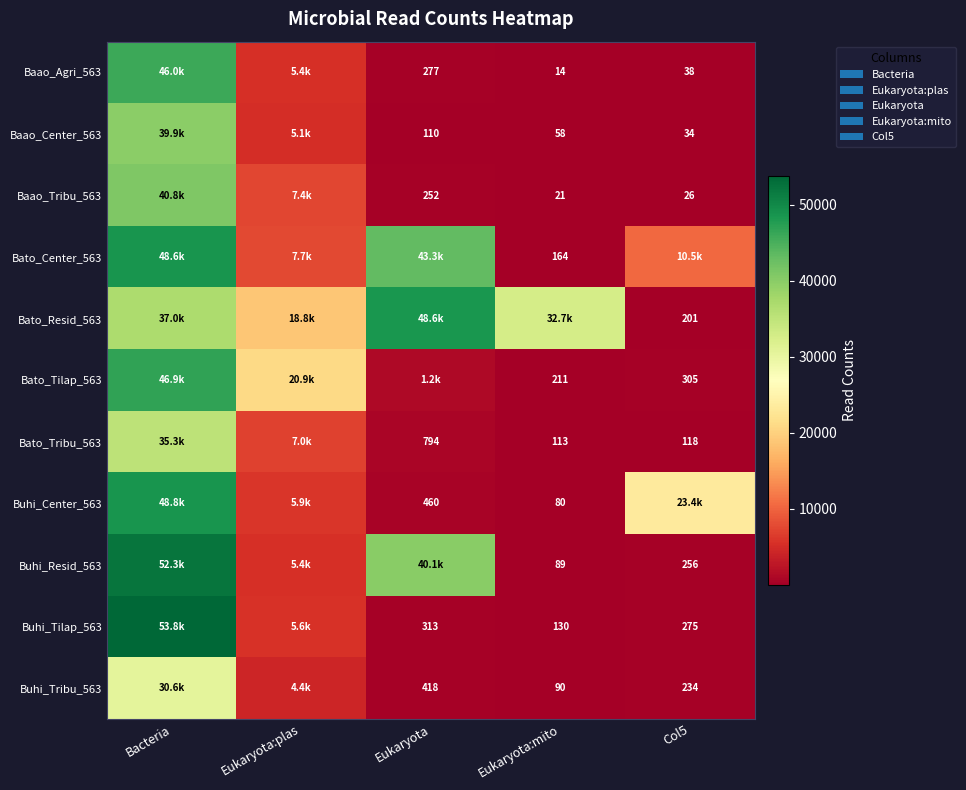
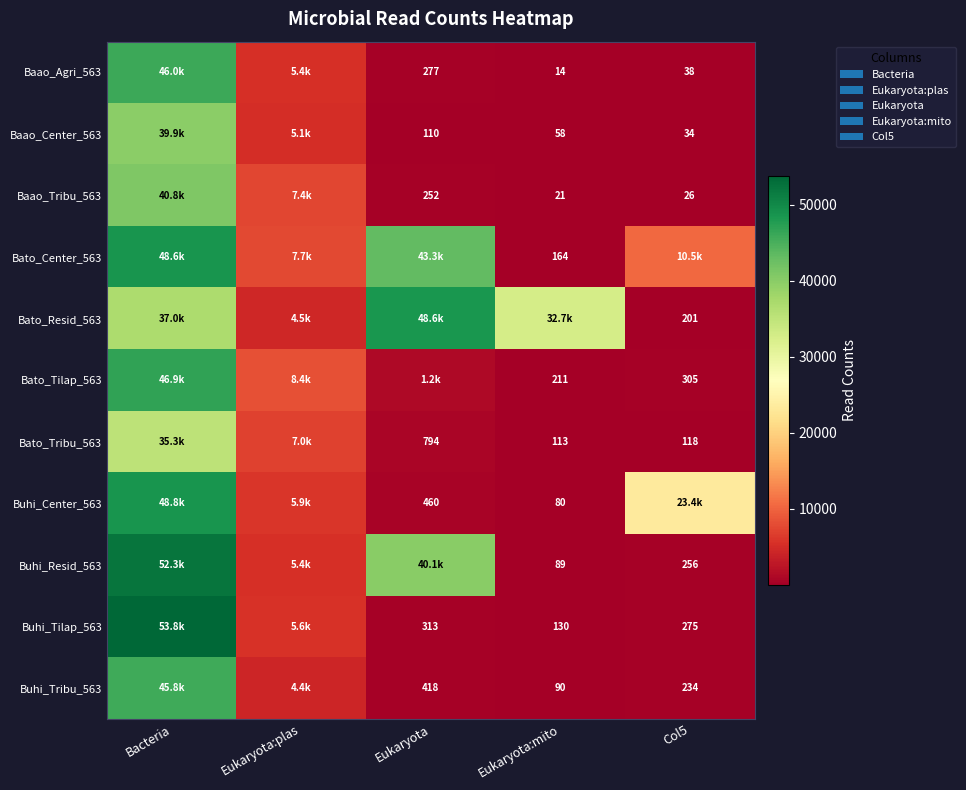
  {
    "Baao_Agri_563": {
      "Bacteria": "46.0k",
      "Eukaryota:plas": "5.4k",
      "Eukaryota": "277",
      "Eukaryota:mito": "14",
      "Col5": "38"
    },
    "Baao_Center_563": {
      "Bacteria": "39.9k",
      "Eukaryota:plas": "5.1k",
      "Eukaryota": "110",
      "Eukaryota:mito": "58",
      "Col5": "34"
    },
    "Baao_Tribu_563": {
      "Bacteria": "40.8k",
      "Eukaryota:plas": "7.4k",
      "Eukaryota": "252",
      "Eukaryota:mito": "21",
      "Col5": "26"
    },
    "Bato_Center_563": {
      "Bacteria": "48.6k",
      "Eukaryota:plas": "7.7k",
      "Eukaryota": "43.3k",
      "Eukaryota:mito": "164",
      "Col5": "10.5k"
    },
    "Bato_Resid_563": {
      "Bacteria": "37.0k",
-     "Eukaryota:plas": "18.8k",
+     "Eukaryota:plas": "4.5k",
      "Eukaryota": "48.6k",
      "Eukaryota:mito": "32.7k",
      "Col5": "201"
    },
    "Bato_Tilap_563": {
      "Bacteria": "46.9k",
-     "Eukaryota:plas": "20.9k",
+     "Eukaryota:plas": "8.4k",
      "Eukaryota": "1.2k",
      "Eukaryota:mito": "211",
      "Col5": "305"
    },
    "Bato_Tribu_563": {
      "Bacteria": "35.3k",
      "Eukaryota:plas": "7.0k",
      "Eukaryota": "794",
      "Eukaryota:mito": "113",
      "Col5": "118"
    },
    "Buhi_Center_563": {
      "Bacteria": "48.8k",
      "Eukaryota:plas": "5.9k",
      "Eukaryota": "460",
      "Eukaryota:mito": "80",
      "Col5": "23.4k"
    },
    "Buhi_Resid_563": {
      "Bacteria": "52.3k",
      "Eukaryota:plas": "5.4k",
      "Eukaryota": "40.1k",
      "Eukaryota:mito": "89",
      "Col5": "256"
    },
    "Buhi_Tilap_563": {
      "Bacteria": "53.8k",
      "Eukaryota:plas": "5.6k",
      "Eukaryota": "313",
      "Eukaryota:mito": "130",
      "Col5": "275"
    },
    "Buhi_Tribu_563": {
-     "Bacteria": "30.6k",
+     "Bacteria": "45.8k",
      "Eukaryota:plas": "4.4k",
      "Eukaryota": "418",
      "Eukaryota:mito": "90",
      "Col5": "234"
    }
  }
